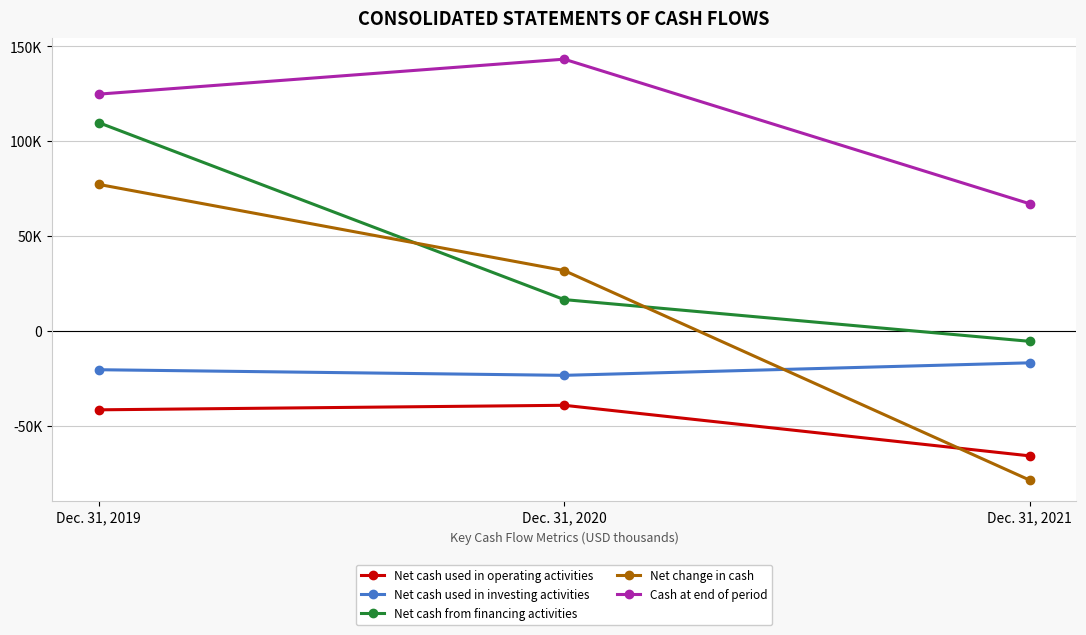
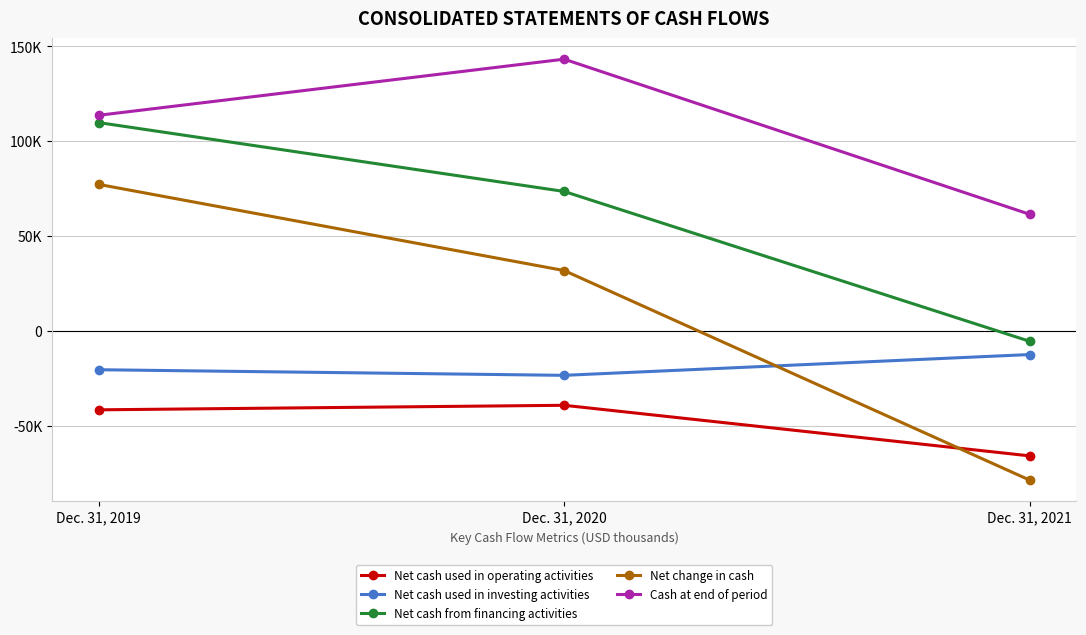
  {
    "Net cash used in operating activities": {
      "Dec. 31, 2019": -42000,
      "Dec. 31, 2020": -39000,
      "Dec. 31, 2021": -66000
    },
    "Net cash used in investing activities": {
      "Dec. 31, 2019": -21000,
      "Dec. 31, 2020": -24000,
-     "Dec. 31, 2021": -17000
+     "Dec. 31, 2021": -13000
    },
    "Net cash from financing activities": {
      "Dec. 31, 2019": 110000,
-     "Dec. 31, 2020": 16000,
+     "Dec. 31, 2020": 73000,
      "Dec. 31, 2021": -6000
    },
    "Net change in cash": {
      "Dec. 31, 2019": 77000,
      "Dec. 31, 2020": 32000,
      "Dec. 31, 2021": -79000
    },
    "Cash at end of period": {
-     "Dec. 31, 2019": 125000,
+     "Dec. 31, 2019": 114000,
      "Dec. 31, 2020": 143000,
-     "Dec. 31, 2021": 67000
+     "Dec. 31, 2021": 61000
    }
  }
